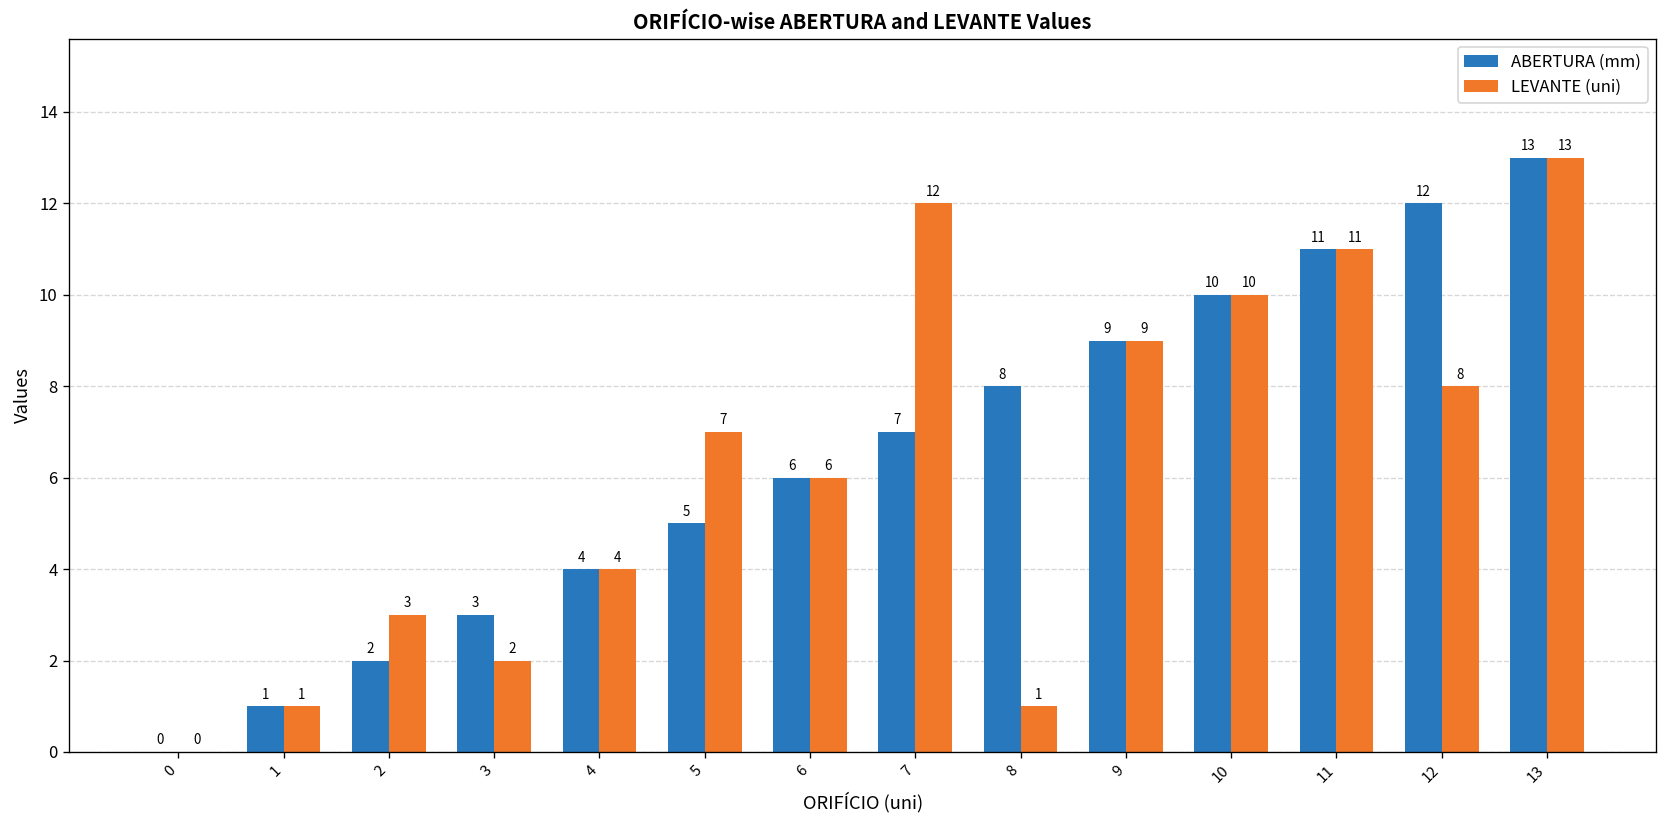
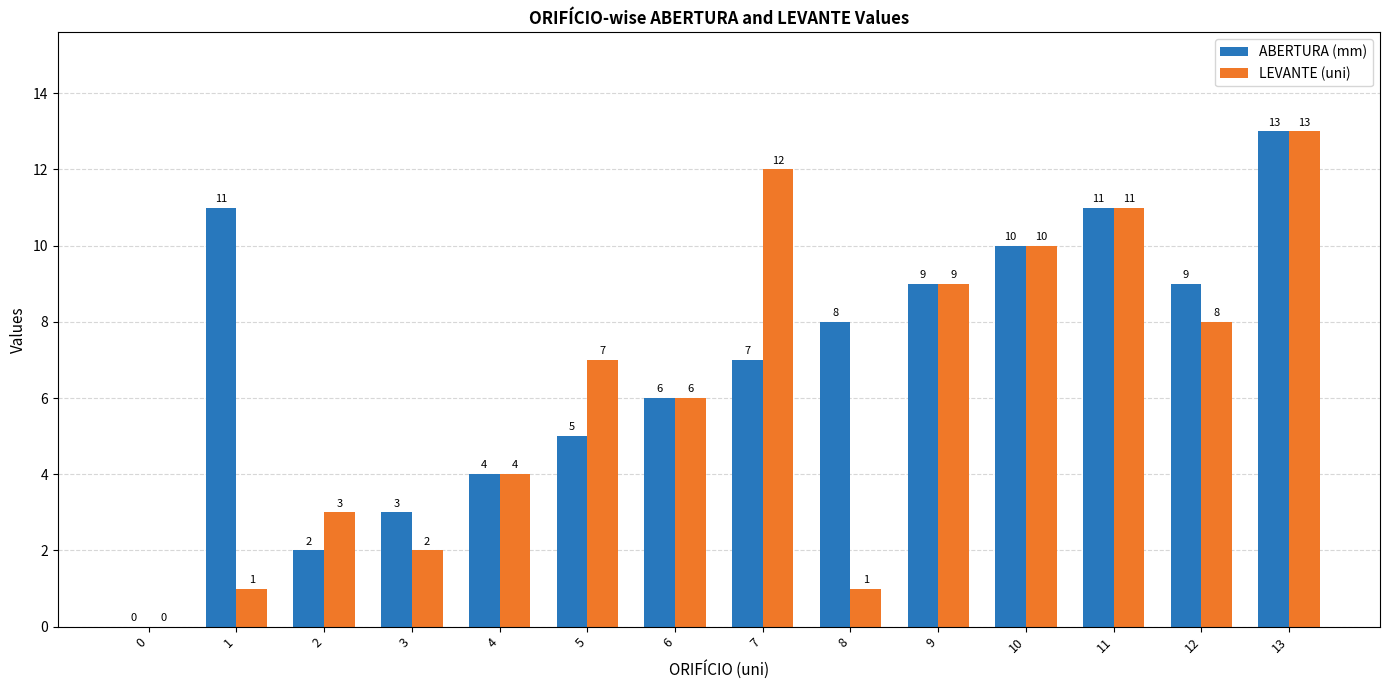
  {
    "ABERTURA (mm)": {
      "0": 0,
-     "1": 1,
+     "1": 11,
      "2": 2,
      "3": 3,
      "4": 4,
      "5": 5,
      "6": 6,
      "7": 7,
      "8": 8,
      "9": 9,
      "10": 10,
      "11": 11,
-     "12": 12,
+     "12": 9,
      "13": 13
    },
    "LEVANTE (uni)": {
      "0": 0,
      "1": 1,
      "2": 3,
      "3": 2,
      "4": 4,
      "5": 7,
      "6": 6,
      "7": 12,
      "8": 1,
      "9": 9,
      "10": 10,
      "11": 11,
      "12": 8,
      "13": 13
    }
  }
